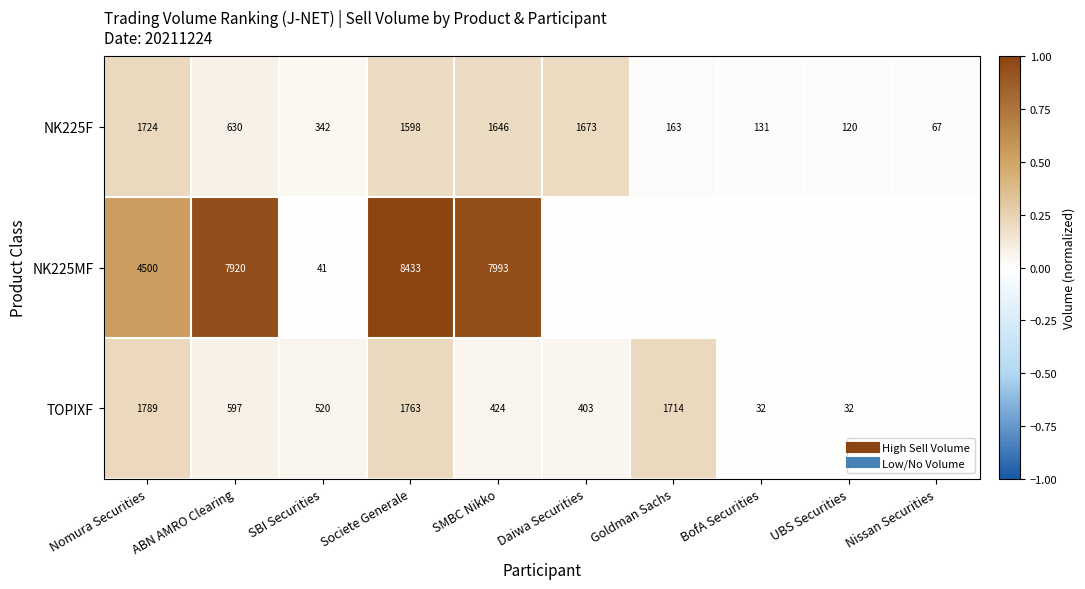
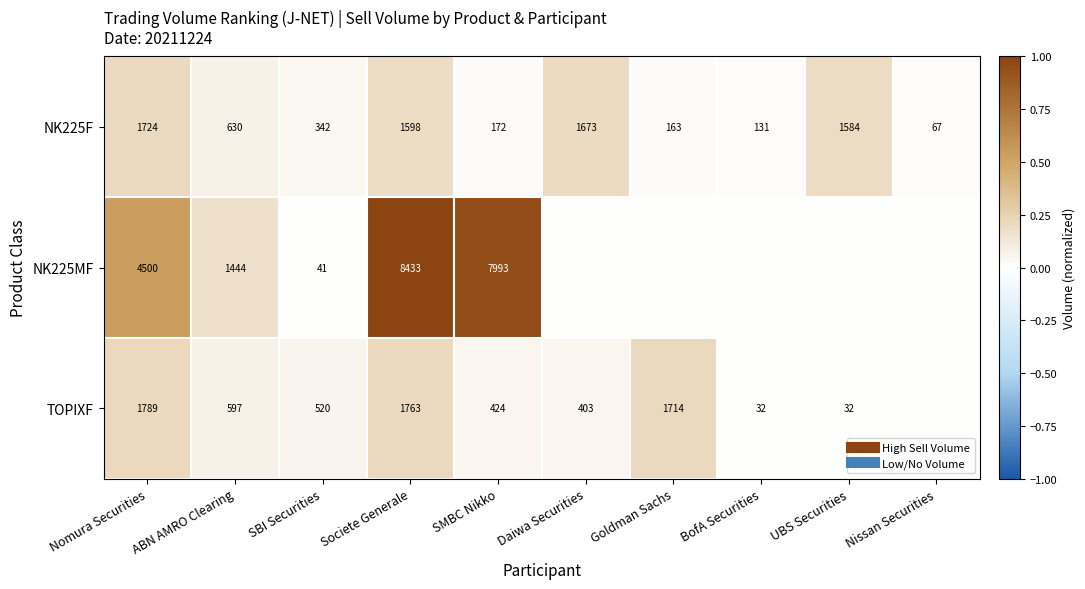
  {
    "NK225F": {
      "Nomura Securities": 1724,
      "ABN AMRO Clearing": 630,
      "SBI Securities": 342,
      "Societe Generale": 1598,
-     "SMBC Nikko": 1646,
+     "SMBC Nikko": 172,
      "Daiwa Securities": 1673,
      "Goldman Sachs": 163,
      "BofA Securities": 131,
-     "UBS Securities": 120,
+     "UBS Securities": 1584,
      "Nissan Securities": 67
    },
    "NK225MF": {
      "Nomura Securities": 4500,
-     "ABN AMRO Clearing": 7920,
+     "ABN AMRO Clearing": 1444,
      "SBI Securities": 41,
      "Societe Generale": 8433,
      "SMBC Nikko": 7993
    },
    "TOPIXF": {
      "Nomura Securities": 1789,
      "ABN AMRO Clearing": 597,
      "SBI Securities": 520,
      "Societe Generale": 1763,
      "SMBC Nikko": 424,
      "Daiwa Securities": 403,
      "Goldman Sachs": 1714,
      "BofA Securities": 32,
      "UBS Securities": 32
    }
  }
